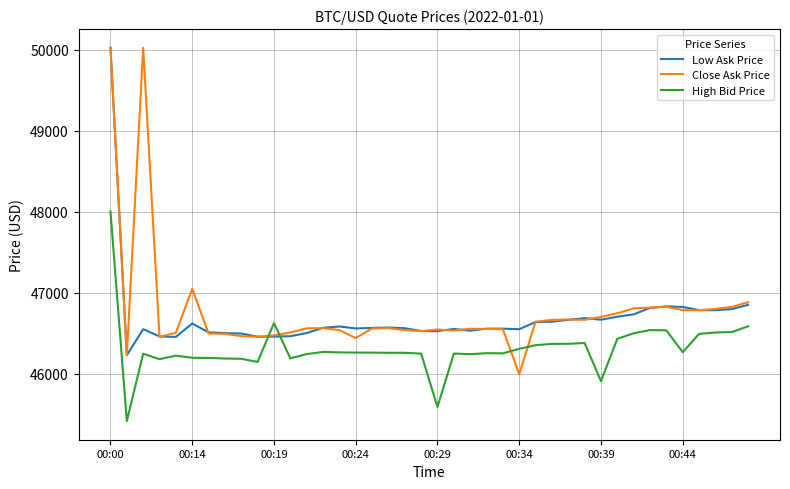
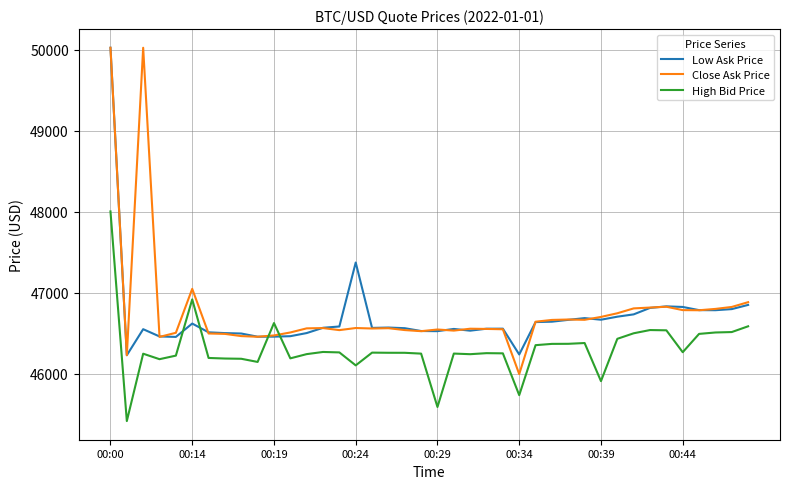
  {
    "Low Ask Price": {
      "00:14": 46600,
-     "00:24": 46600,
-     "00:34": 46500,
+     "00:24": 47400,
+     "00:34": 46200,
      "00:39": 46700,
      "00:44": 46800
    },
    "Close Ask Price": {
      "00:14": 47000,
-     "00:24": 46400,
+     "00:24": 46600,
      "00:34": 46000,
      "00:39": 46700,
      "00:44": 46800
    },
    "High Bid Price": {
      "00:00": 48000,
-     "00:14": 46200,
+     "00:14": 46900,
      "00:19": 46600,
-     "00:24": 46300,
+     "00:24": 46100,
      "00:29": 45600,
-     "00:34": 46300,
+     "00:34": 45700,
      "00:39": 45900,
      "00:44": 46300
    }
  }
